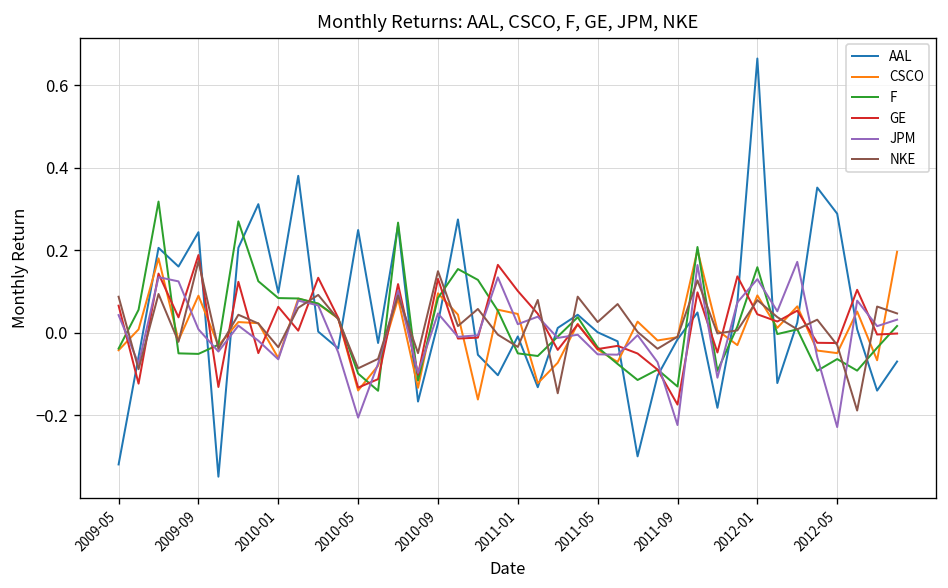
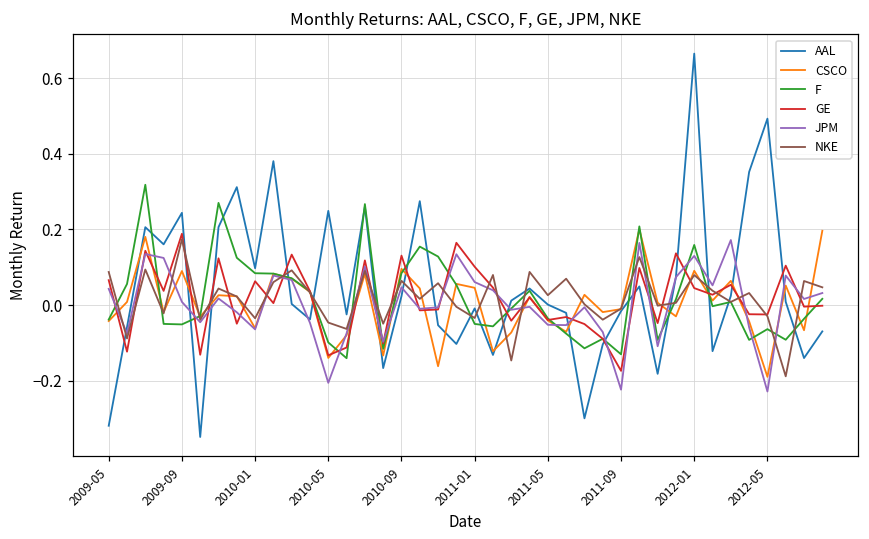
  {
    "AAL": {
      "2009-05": -0.32,
      "2009-09": 0.24,
      "2010-01": 0.10,
      "2010-05": 0.25,
      "2010-09": 0.02,
      "2011-01": -0.01,
      "2011-05": 0.00,
      "2012-01": 0.66,
-     "2012-05": 0.29
+     "2012-05": 0.49
    },
    "CSCO": {
      "2009-09": 0.09,
      "2010-09": 0.10,
      "2011-01": 0.05,
      "2012-01": 0.09,
-     "2012-05": -0.05
+     "2012-05": -0.19
    },
    "F": {
      "2009-09": -0.05,
      "2010-01": 0.08,
      "2010-05": -0.10,
      "2010-09": 0.08,
      "2011-01": -0.05,
      "2011-09": -0.13,
      "2012-01": 0.16,
      "2012-05": -0.06
    },
    "GE": {
      "2009-05": 0.07,
      "2009-09": 0.19,
      "2010-01": 0.06,
      "2010-09": 0.13,
      "2011-01": 0.10,
      "2011-09": -0.17,
      "2012-01": 0.04
    },
    "JPM": {
      "2009-05": 0.04,
      "2009-09": 0.01,
      "2010-05": -0.21,
      "2010-09": 0.05,
-     "2011-01": 0.02,
+     "2011-01": 0.06,
      "2011-05": -0.05,
      "2011-09": -0.22,
      "2012-01": 0.13,
      "2012-05": -0.23
    },
    "NKE": {
      "2009-05": 0.09,
      "2009-09": 0.17,
      "2010-01": -0.04,
-     "2010-05": -0.09,
-     "2010-09": 0.15,
+     "2010-05": -0.05,
+     "2010-09": 0.06,
      "2011-01": -0.03,
      "2011-05": 0.03,
      "2012-01": 0.08
    }
  }
